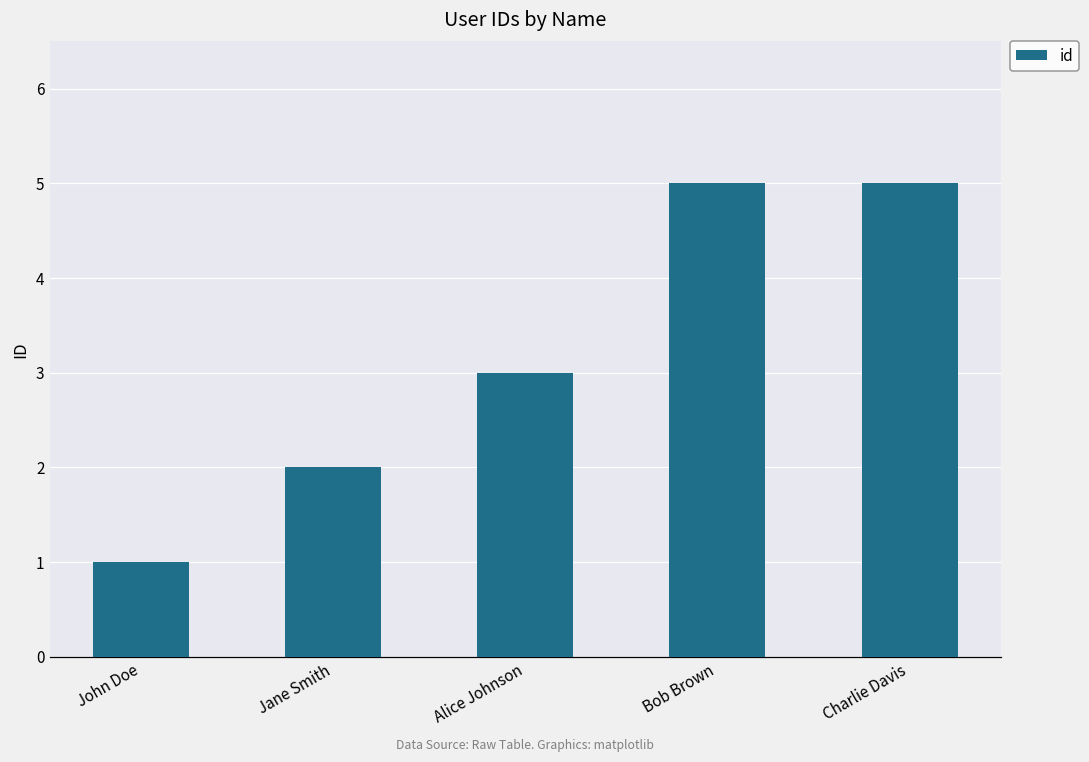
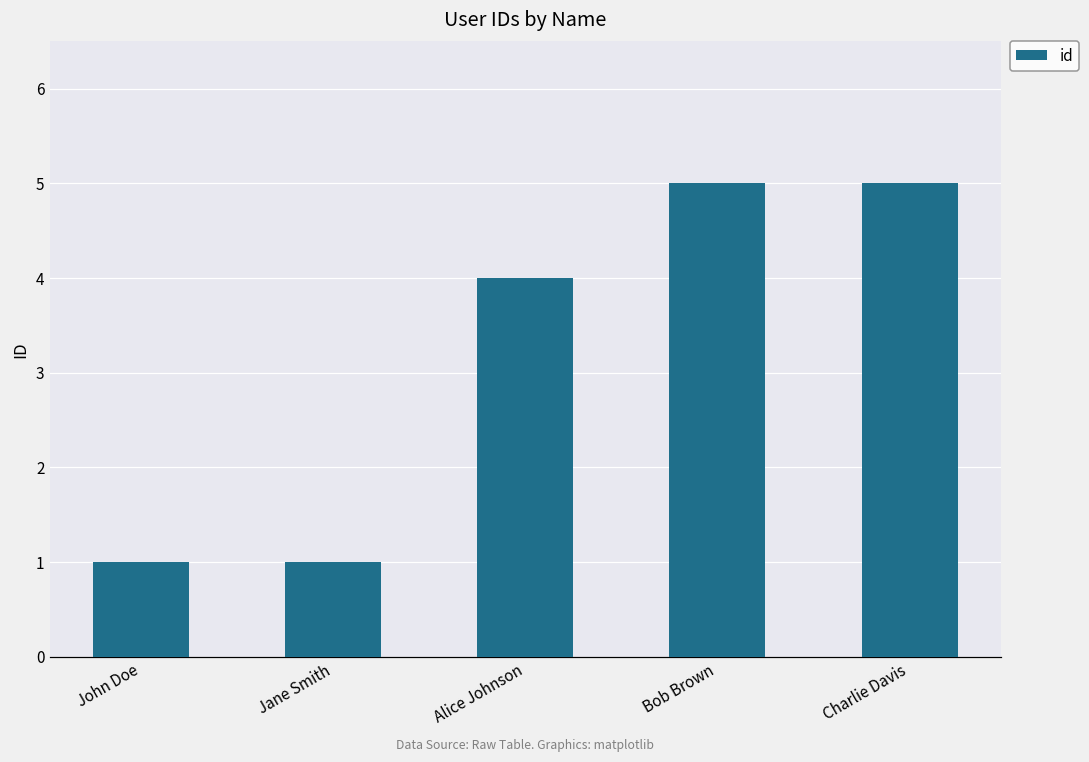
  {
    "John Doe": 1,
-   "Jane Smith": 2,
-   "Alice Johnson": 3,
+   "Jane Smith": 1,
+   "Alice Johnson": 4,
    "Bob Brown": 5,
    "Charlie Davis": 5
  }
